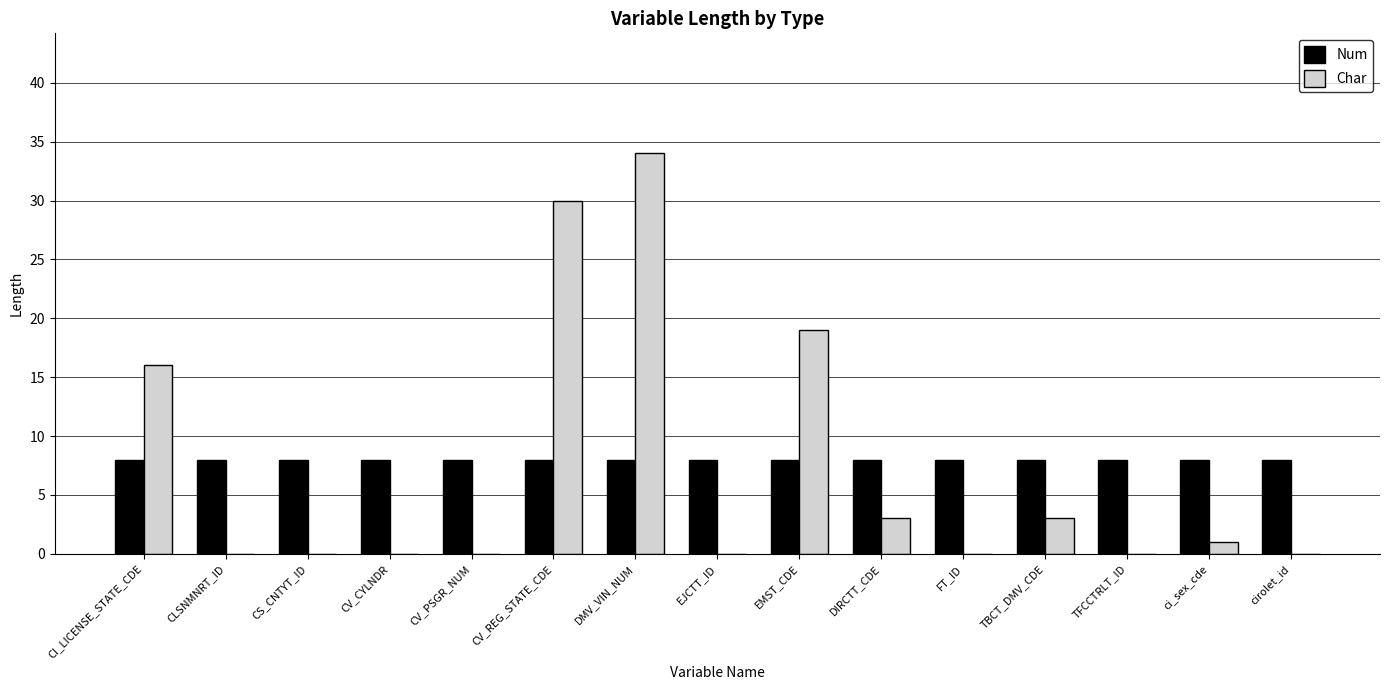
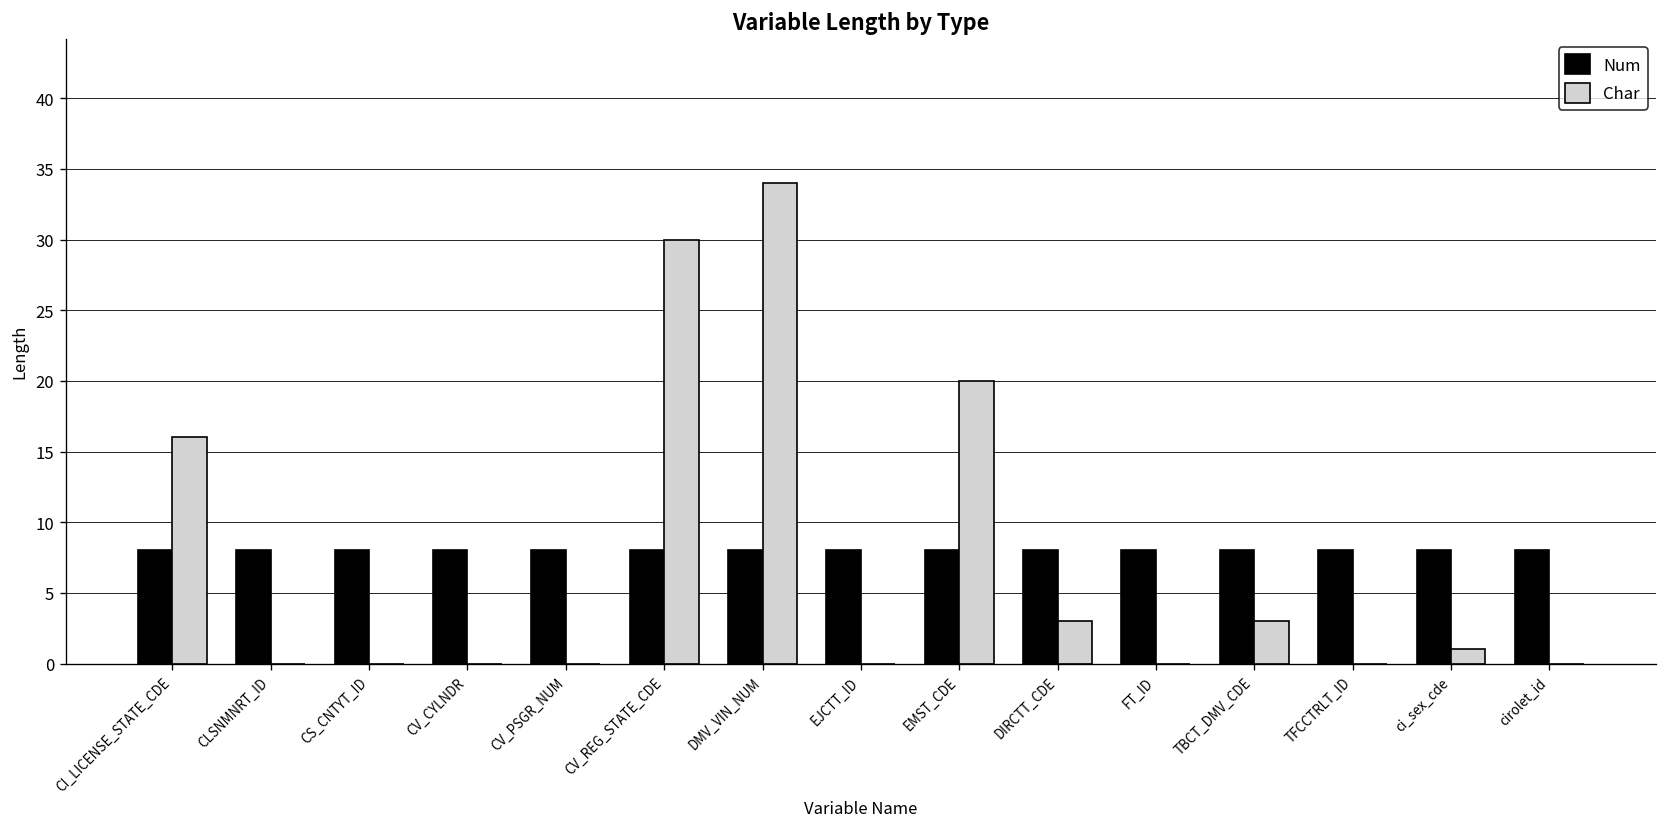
  {
    "Num": {
      "CI_LICENSE_STATE_CDE": 8,
      "CLSNMNRT_ID": 8,
      "CS_CNTYT_ID": 8,
      "CV_CYLNDR": 8,
      "CV_PSGR_NUM": 8,
      "CV_REG_STATE_CDE": 8,
      "DMV_VIN_NUM": 8,
      "EJCTT_ID": 8,
      "EMST_CDE": 8,
      "DIRCTT_CDE": 8,
      "FT_ID": 8,
      "TBCT_DMV_CDE": 8,
      "TFCCTRLT_ID": 8,
      "ci_sex_cde": 8,
      "cirolet_id": 8
    },
    "Char": {
      "CI_LICENSE_STATE_CDE": 16,
      "CLSNMNRT_ID": 0,
      "CS_CNTYT_ID": 0,
      "CV_CYLNDR": 0,
      "CV_PSGR_NUM": 0,
      "CV_REG_STATE_CDE": 30,
      "DMV_VIN_NUM": 34,
      "EJCTT_ID": 0,
-     "EMST_CDE": 19,
+     "EMST_CDE": 20,
      "DIRCTT_CDE": 3,
      "FT_ID": 0,
      "TBCT_DMV_CDE": 3,
      "TFCCTRLT_ID": 0,
      "ci_sex_cde": 1,
      "cirolet_id": 0
    }
  }
